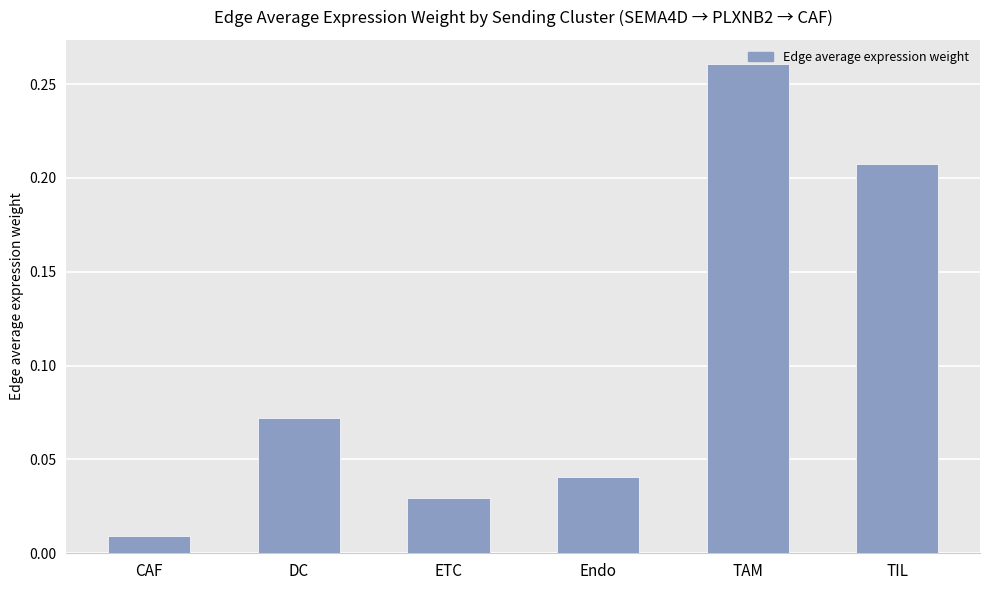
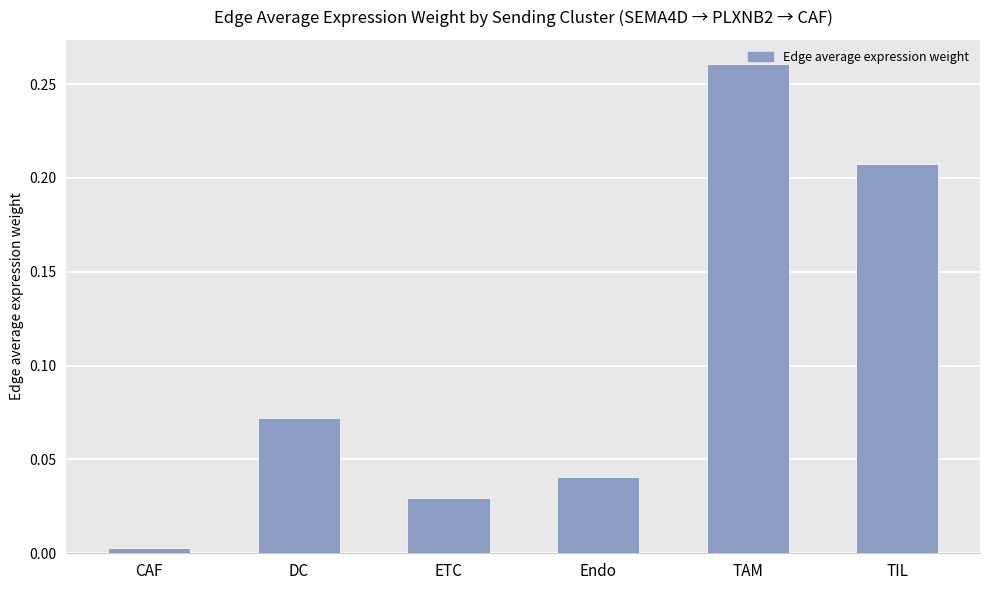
  {
-   "CAF": 0.009,
+   "CAF": 0.003,
    "DC": 0.072,
    "ETC": 0.029,
    "Endo": 0.041,
    "TAM": 0.261,
    "TIL": 0.208
  }
